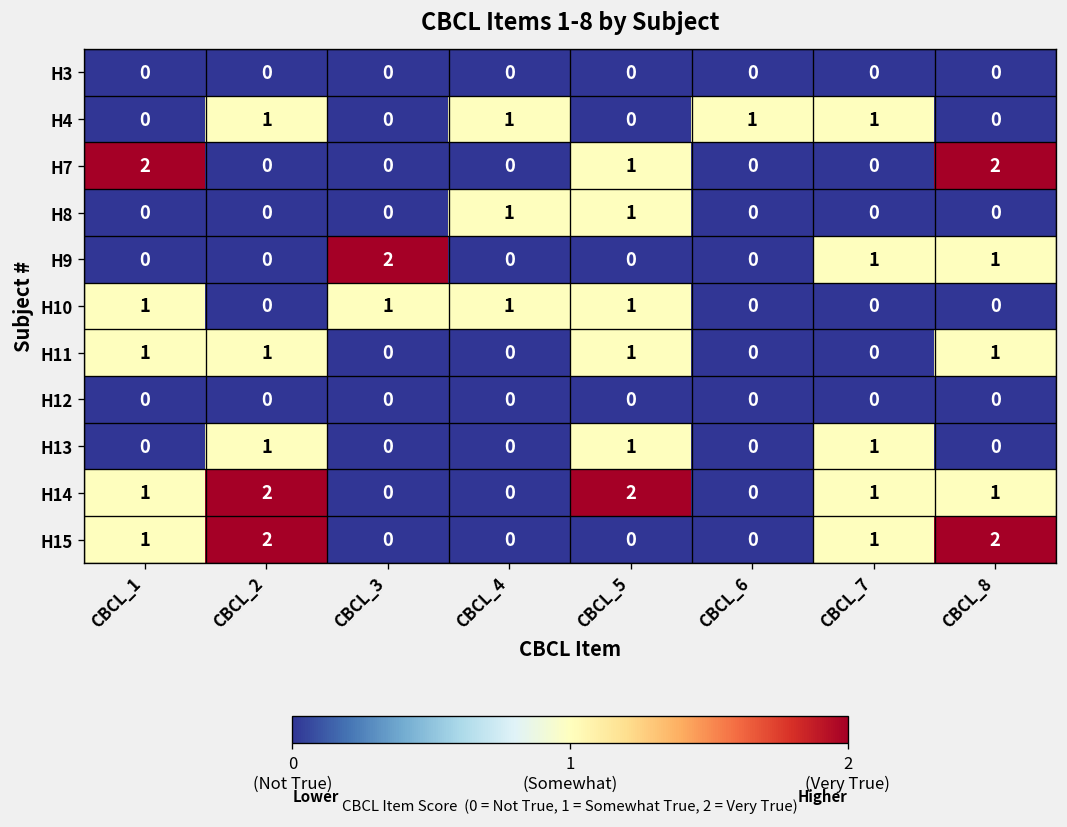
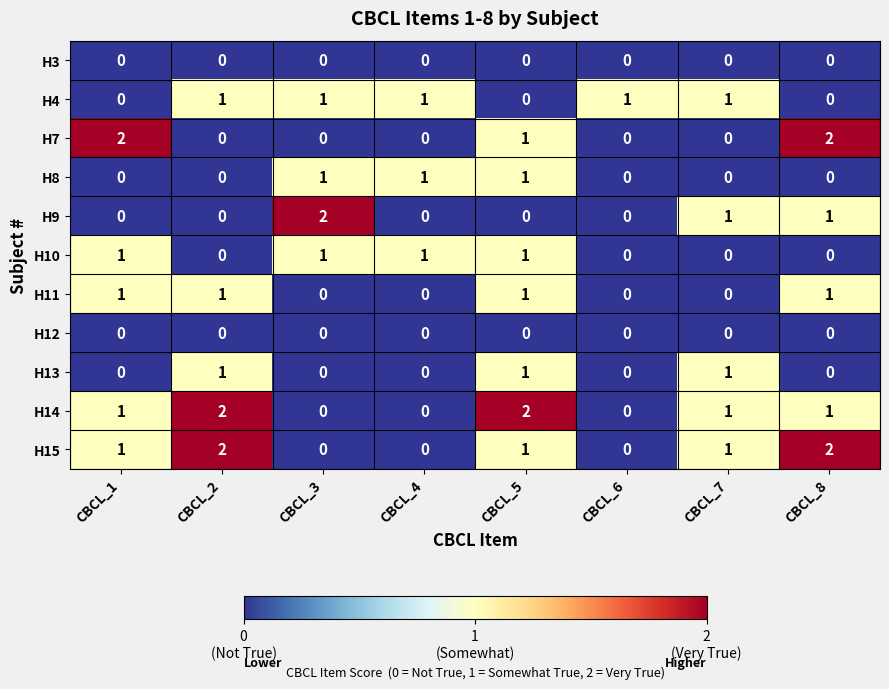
  {
    "H3": {
      "CBCL_1": 0,
      "CBCL_2": 0,
      "CBCL_3": 0,
      "CBCL_4": 0,
      "CBCL_5": 0,
      "CBCL_6": 0,
      "CBCL_7": 0,
      "CBCL_8": 0
    },
    "H4": {
      "CBCL_1": 0,
      "CBCL_2": 1,
-     "CBCL_3": 0,
+     "CBCL_3": 1,
      "CBCL_4": 1,
      "CBCL_5": 0,
      "CBCL_6": 1,
      "CBCL_7": 1,
      "CBCL_8": 0
    },
    "H7": {
      "CBCL_1": 2,
      "CBCL_2": 0,
      "CBCL_3": 0,
      "CBCL_4": 0,
      "CBCL_5": 1,
      "CBCL_6": 0,
      "CBCL_7": 0,
      "CBCL_8": 2
    },
    "H8": {
      "CBCL_1": 0,
      "CBCL_2": 0,
-     "CBCL_3": 0,
+     "CBCL_3": 1,
      "CBCL_4": 1,
      "CBCL_5": 1,
      "CBCL_6": 0,
      "CBCL_7": 0,
      "CBCL_8": 0
    },
    "H9": {
      "CBCL_1": 0,
      "CBCL_2": 0,
      "CBCL_3": 2,
      "CBCL_4": 0,
      "CBCL_5": 0,
      "CBCL_6": 0,
      "CBCL_7": 1,
      "CBCL_8": 1
    },
    "H10": {
      "CBCL_1": 1,
      "CBCL_2": 0,
      "CBCL_3": 1,
      "CBCL_4": 1,
      "CBCL_5": 1,
      "CBCL_6": 0,
      "CBCL_7": 0,
      "CBCL_8": 0
    },
    "H11": {
      "CBCL_1": 1,
      "CBCL_2": 1,
      "CBCL_3": 0,
      "CBCL_4": 0,
      "CBCL_5": 1,
      "CBCL_6": 0,
      "CBCL_7": 0,
      "CBCL_8": 1
    },
    "H12": {
      "CBCL_1": 0,
      "CBCL_2": 0,
      "CBCL_3": 0,
      "CBCL_4": 0,
      "CBCL_5": 0,
      "CBCL_6": 0,
      "CBCL_7": 0,
      "CBCL_8": 0
    },
    "H13": {
      "CBCL_1": 0,
      "CBCL_2": 1,
      "CBCL_3": 0,
      "CBCL_4": 0,
      "CBCL_5": 1,
      "CBCL_6": 0,
      "CBCL_7": 1,
      "CBCL_8": 0
    },
    "H14": {
      "CBCL_1": 1,
      "CBCL_2": 2,
      "CBCL_3": 0,
      "CBCL_4": 0,
      "CBCL_5": 2,
      "CBCL_6": 0,
      "CBCL_7": 1,
      "CBCL_8": 1
    },
    "H15": {
      "CBCL_1": 1,
      "CBCL_2": 2,
      "CBCL_3": 0,
      "CBCL_4": 0,
-     "CBCL_5": 0,
+     "CBCL_5": 1,
      "CBCL_6": 0,
      "CBCL_7": 1,
      "CBCL_8": 2
    }
  }
